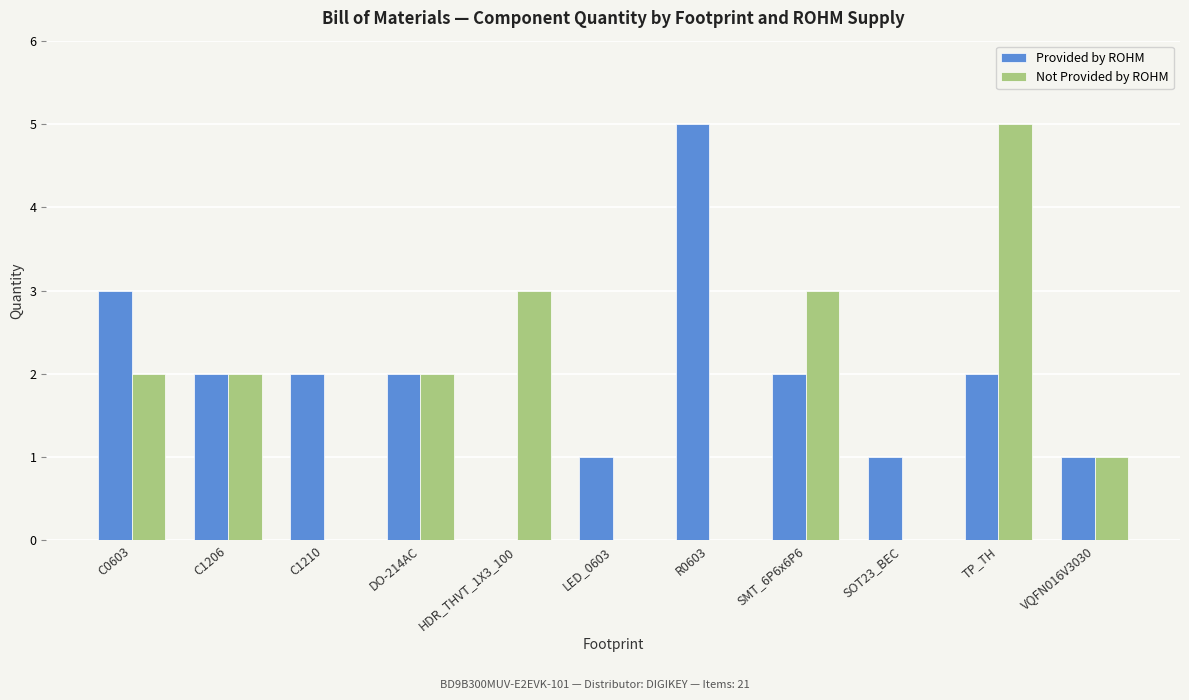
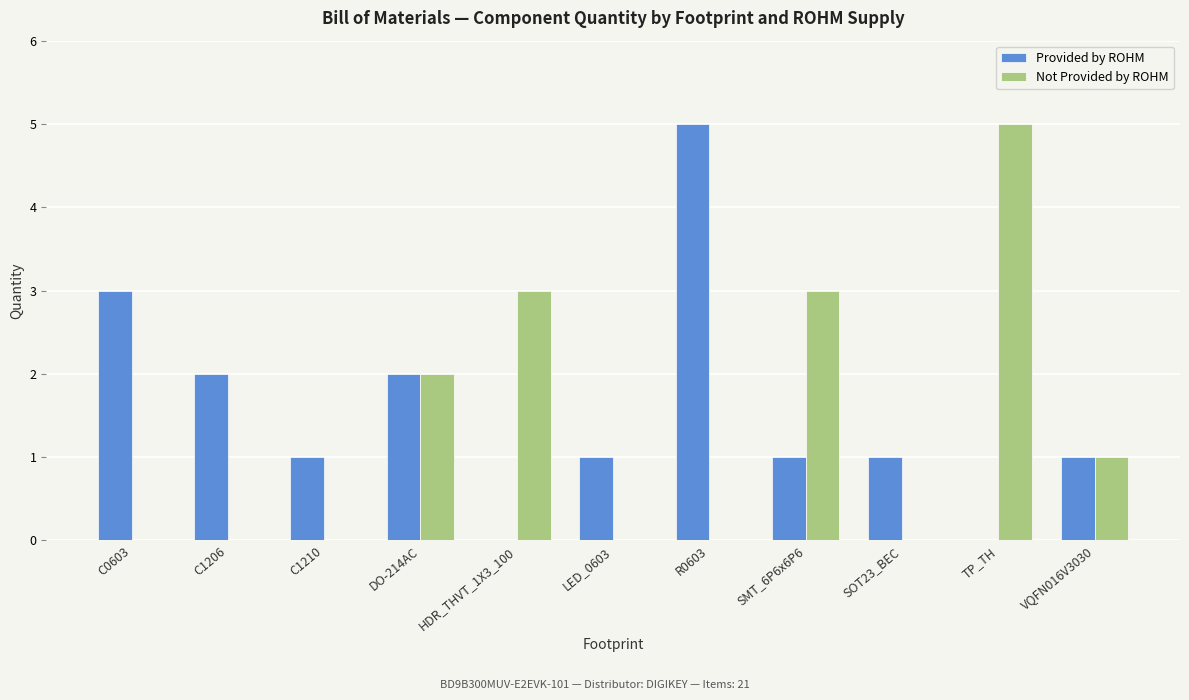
  {
    "Provided by ROHM": {
      "C0603": 3,
      "C1206": 2,
-     "C1210": 2,
+     "C1210": 1,
      "DO-214AC": 2,
      "HDR_THVT_1X3_100": 0,
      "LED_0603": 1,
      "R0603": 5,
-     "SMT_6P6x6P6": 2,
+     "SMT_6P6x6P6": 1,
      "SOT23_BEC": 1,
-     "TP_TH": 2,
+     "TP_TH": 0,
      "VQFN016V3030": 1
    },
    "Not Provided by ROHM": {
-     "C0603": 2,
-     "C1206": 2,
+     "C0603": 0,
+     "C1206": 0,
      "C1210": 0,
      "DO-214AC": 2,
      "HDR_THVT_1X3_100": 3,
      "LED_0603": 0,
      "R0603": 0,
      "SMT_6P6x6P6": 3,
      "SOT23_BEC": 0,
      "TP_TH": 5,
      "VQFN016V3030": 1
    }
  }
